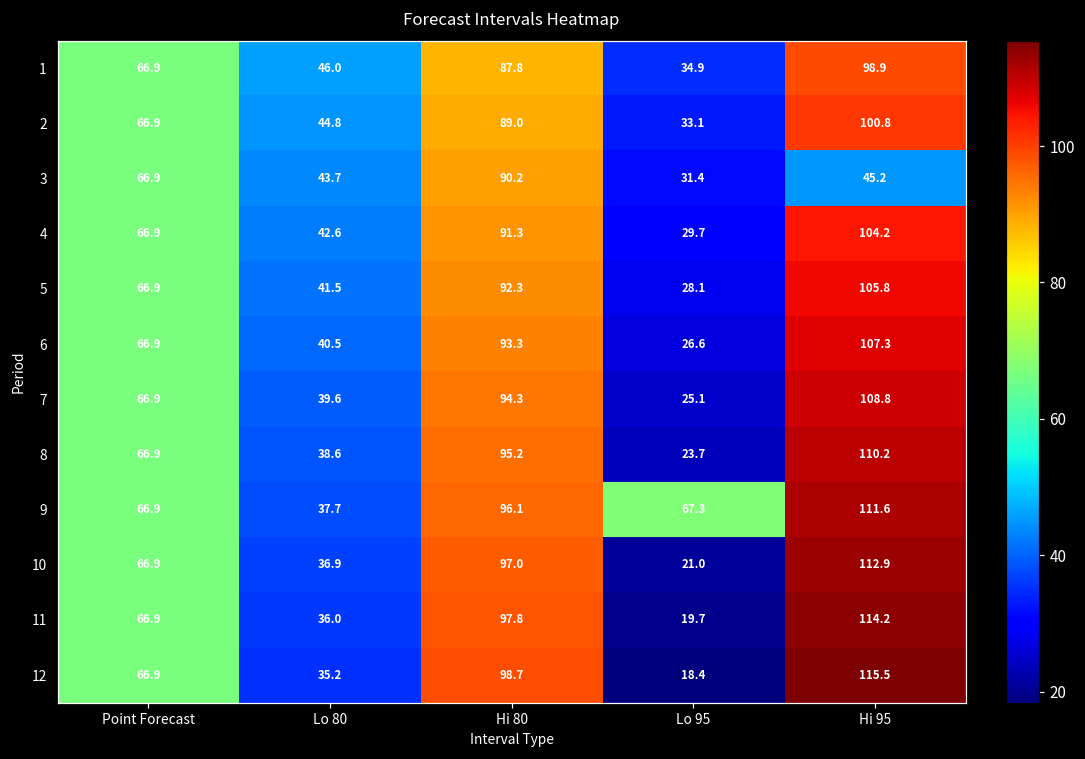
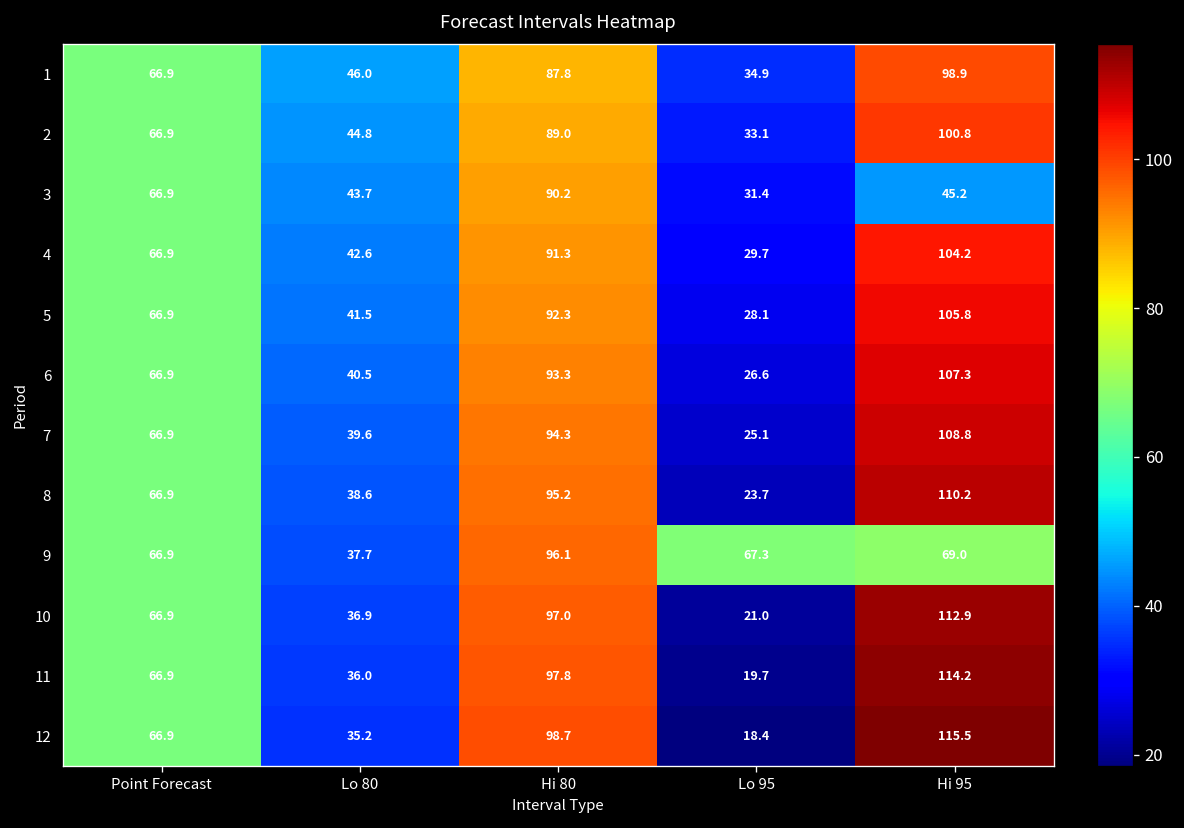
  {
    "1": {
      "Point Forecast": 66.9,
      "Lo 80": 46.0,
      "Hi 80": 87.8,
      "Lo 95": 34.9,
      "Hi 95": 98.9
    },
    "2": {
      "Point Forecast": 66.9,
      "Lo 80": 44.8,
      "Hi 80": 89.0,
      "Lo 95": 33.1,
      "Hi 95": 100.8
    },
    "3": {
      "Point Forecast": 66.9,
      "Lo 80": 43.7,
      "Hi 80": 90.2,
      "Lo 95": 31.4,
      "Hi 95": 45.2
    },
    "4": {
      "Point Forecast": 66.9,
      "Lo 80": 42.6,
      "Hi 80": 91.3,
      "Lo 95": 29.7,
      "Hi 95": 104.2
    },
    "5": {
      "Point Forecast": 66.9,
      "Lo 80": 41.5,
      "Hi 80": 92.3,
      "Lo 95": 28.1,
      "Hi 95": 105.8
    },
    "6": {
      "Point Forecast": 66.9,
      "Lo 80": 40.5,
      "Hi 80": 93.3,
      "Lo 95": 26.6,
      "Hi 95": 107.3
    },
    "7": {
      "Point Forecast": 66.9,
      "Lo 80": 39.6,
      "Hi 80": 94.3,
      "Lo 95": 25.1,
      "Hi 95": 108.8
    },
    "8": {
      "Point Forecast": 66.9,
      "Lo 80": 38.6,
      "Hi 80": 95.2,
      "Lo 95": 23.7,
      "Hi 95": 110.2
    },
    "9": {
      "Point Forecast": 66.9,
      "Lo 80": 37.7,
      "Hi 80": 96.1,
      "Lo 95": 67.3,
-     "Hi 95": 111.6
+     "Hi 95": 69.0
    },
    "10": {
      "Point Forecast": 66.9,
      "Lo 80": 36.9,
      "Hi 80": 97.0,
      "Lo 95": 21.0,
      "Hi 95": 112.9
    },
    "11": {
      "Point Forecast": 66.9,
      "Lo 80": 36.0,
      "Hi 80": 97.8,
      "Lo 95": 19.7,
      "Hi 95": 114.2
    },
    "12": {
      "Point Forecast": 66.9,
      "Lo 80": 35.2,
      "Hi 80": 98.7,
      "Lo 95": 18.4,
      "Hi 95": 115.5
    }
  }
